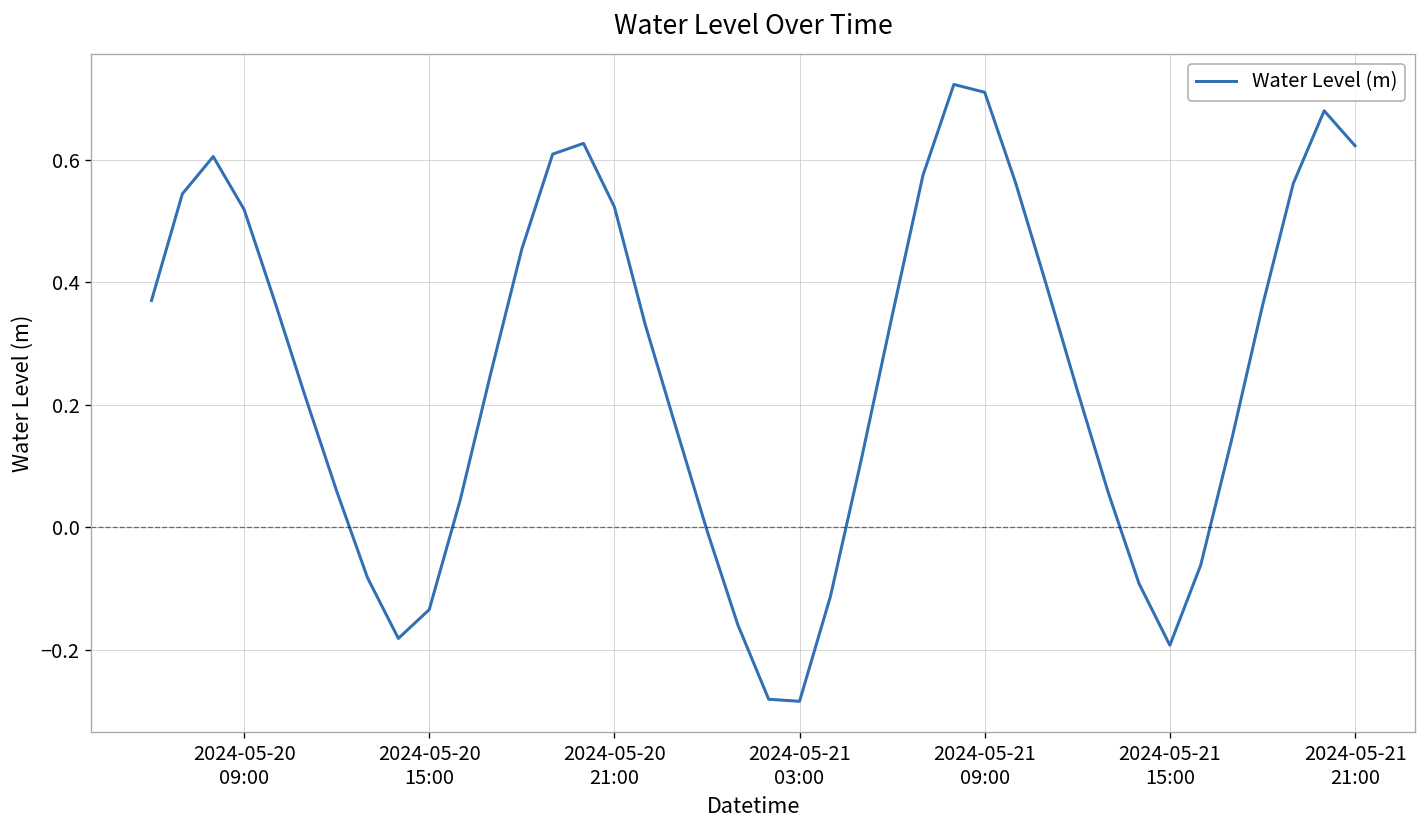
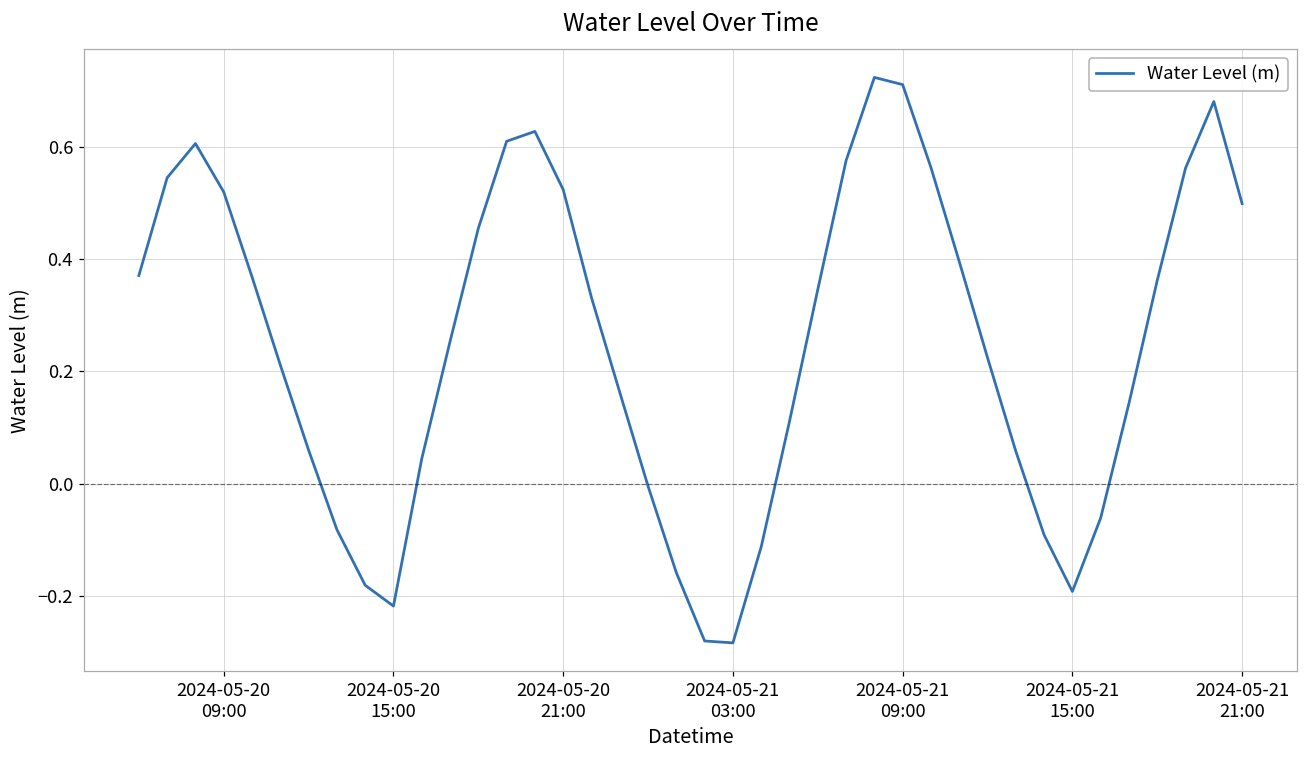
  {
    "2024-05-20 09:00": 0.52,
-   "2024-05-20 15:00": -0.13,
+   "2024-05-20 15:00": -0.22,
    "2024-05-20 21:00": 0.52,
    "2024-05-21 03:00": -0.28,
    "2024-05-21 09:00": 0.71,
    "2024-05-21 15:00": -0.19,
-   "2024-05-21 21:00": 0.62
+   "2024-05-21 21:00": 0.50
  }
